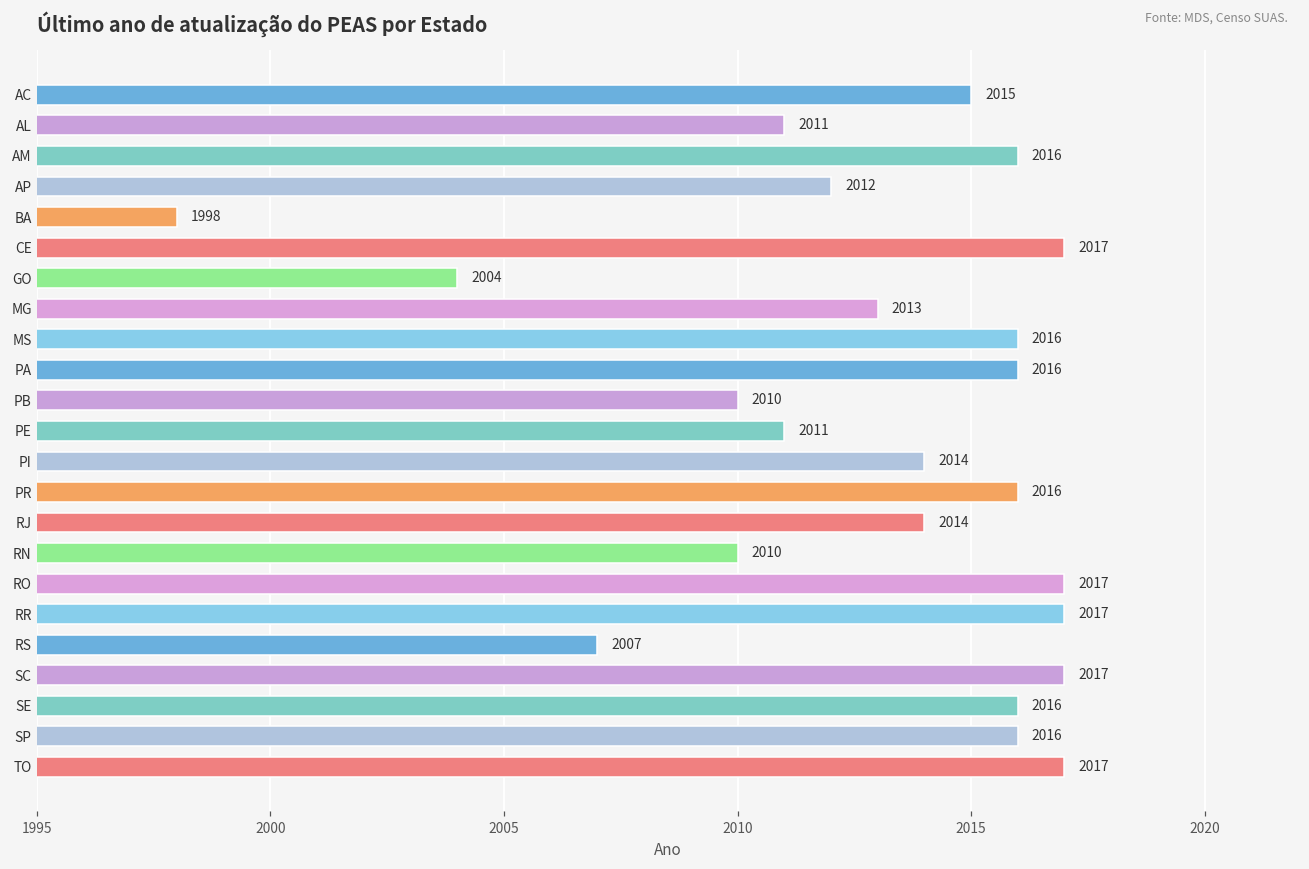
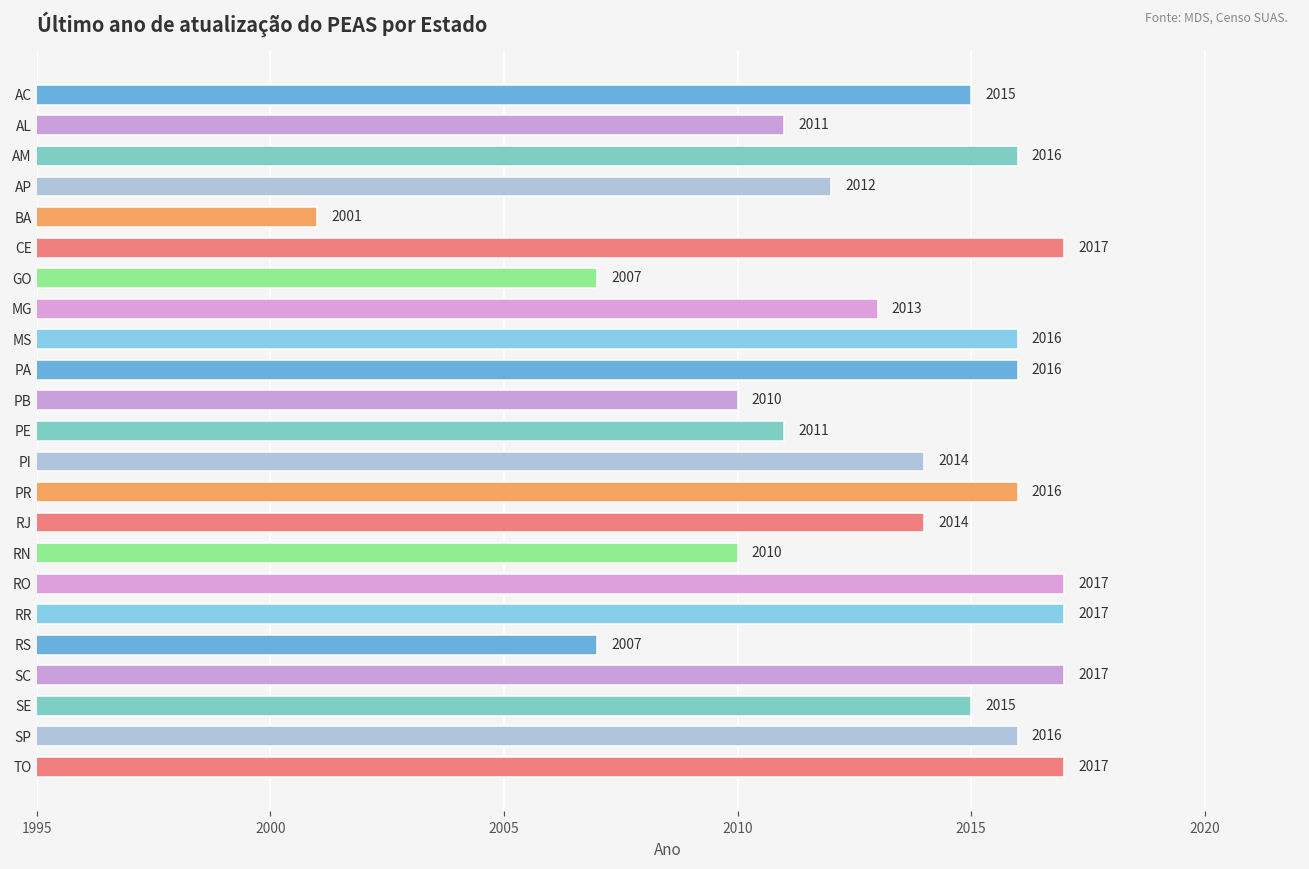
  {
    "AC": 2015,
    "AL": 2011,
    "AM": 2016,
    "AP": 2012,
-   "BA": 1998,
+   "BA": 2001,
    "CE": 2017,
-   "GO": 2004,
+   "GO": 2007,
    "MG": 2013,
    "MS": 2016,
    "PA": 2016,
    "PB": 2010,
    "PE": 2011,
    "PI": 2014,
    "PR": 2016,
    "RJ": 2014,
    "RN": 2010,
    "RO": 2017,
    "RR": 2017,
    "RS": 2007,
    "SC": 2017,
-   "SE": 2016,
+   "SE": 2015,
    "SP": 2016,
    "TO": 2017
  }
